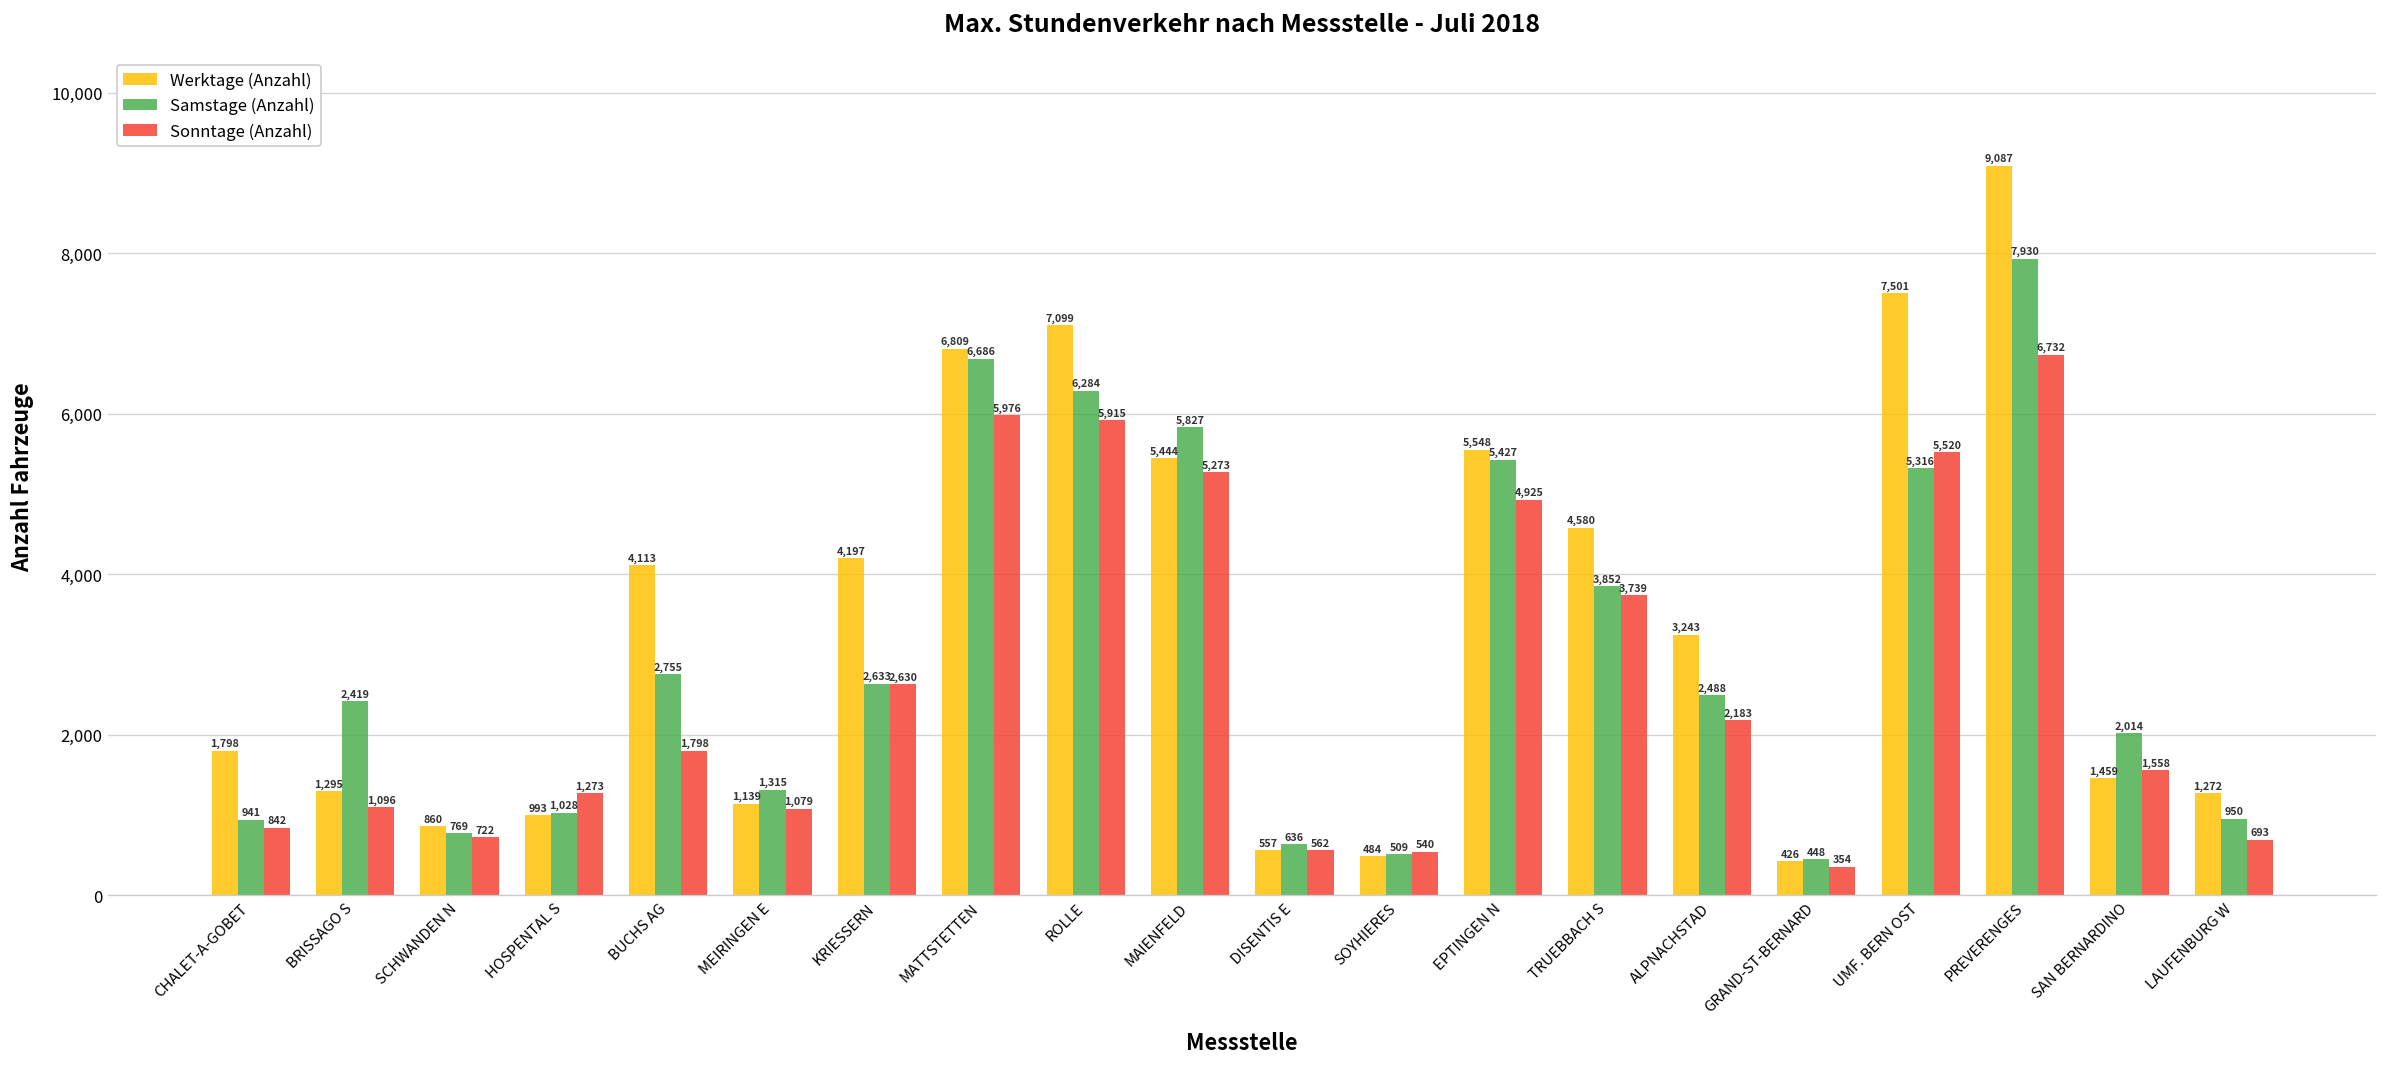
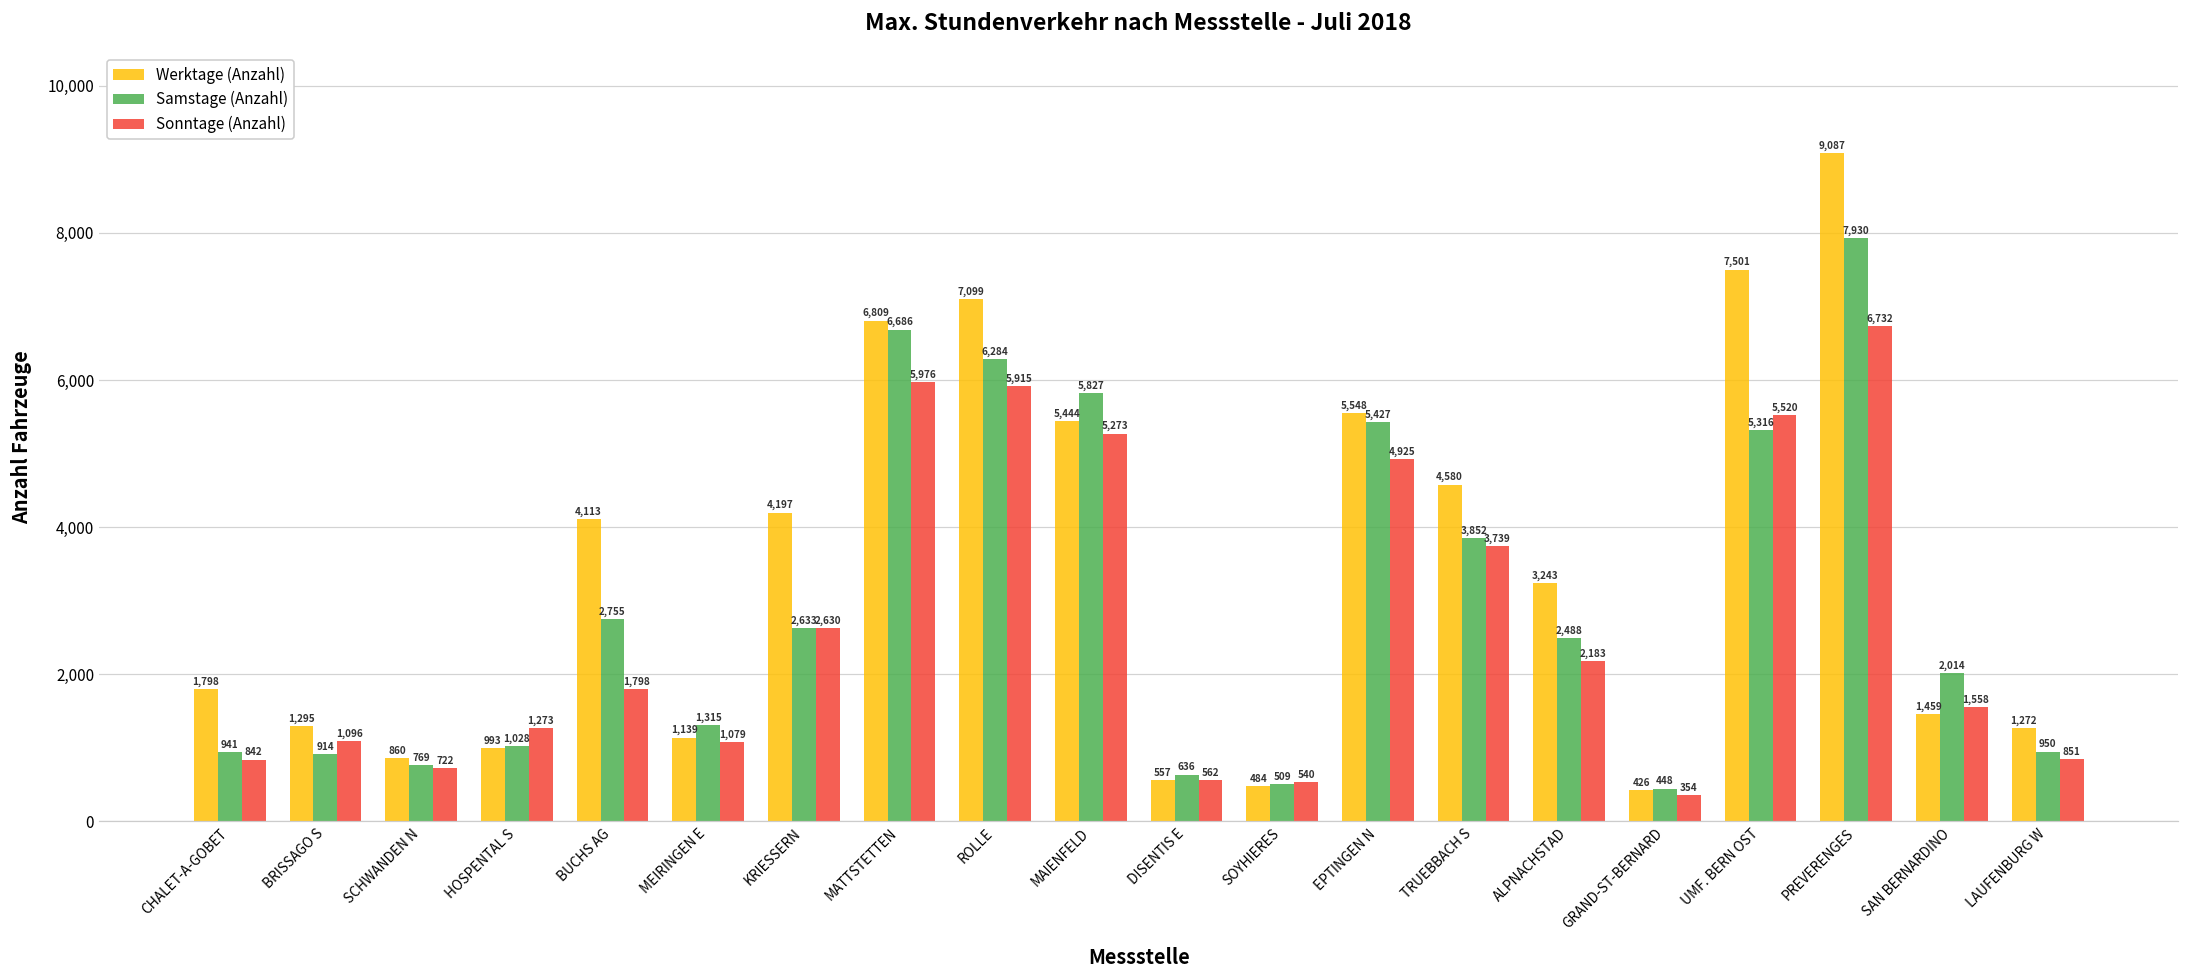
  {
    "Werktage (Anzahl)": {
      "CHALET-A-GOBET": "1,798",
      "BRISSAGO S": "1,295",
      "SCHWANDEN N": "860",
      "HOSPENTAL S": "993",
      "BUCHS AG": "4,113",
      "MEIRINGEN E": "1,139",
      "KRIESSERN": "4,197",
      "MATTSTETTEN": "6,809",
      "ROLLE": "7,099",
      "MAIENFELD": "5,444",
      "DISENTIS E": "557",
      "SOYHIERES": "484",
      "EPTINGEN N": "5,548",
      "TRUEBBACH S": "4,580",
      "ALPNACHSTAD": "3,243",
      "GRAND-ST-BERNARD": "426",
      "UMF. BERN OST": "7,501",
      "PREVERENGES": "9,087",
      "SAN BERNARDINO": "1,459",
      "LAUFENBURG W": "1,272"
    },
    "Samstage (Anzahl)": {
      "CHALET-A-GOBET": "941",
-     "BRISSAGO S": "2,419",
+     "BRISSAGO S": "914",
      "SCHWANDEN N": "769",
      "HOSPENTAL S": "1,028",
      "BUCHS AG": "2,755",
      "MEIRINGEN E": "1,315",
      "KRIESSERN": "2,633",
      "MATTSTETTEN": "6,686",
      "ROLLE": "6,284",
      "MAIENFELD": "5,827",
      "DISENTIS E": "636",
      "SOYHIERES": "509",
      "EPTINGEN N": "5,427",
      "TRUEBBACH S": "3,852",
      "ALPNACHSTAD": "2,488",
      "GRAND-ST-BERNARD": "448",
      "UMF. BERN OST": "5,316",
      "PREVERENGES": "7,930",
      "SAN BERNARDINO": "2,014",
      "LAUFENBURG W": "950"
    },
    "Sonntage (Anzahl)": {
      "CHALET-A-GOBET": "842",
      "BRISSAGO S": "1,096",
      "SCHWANDEN N": "722",
      "HOSPENTAL S": "1,273",
      "BUCHS AG": "1,798",
      "MEIRINGEN E": "1,079",
      "KRIESSERN": "2,630",
      "MATTSTETTEN": "5,976",
      "ROLLE": "5,915",
      "MAIENFELD": "5,273",
      "DISENTIS E": "562",
      "SOYHIERES": "540",
      "EPTINGEN N": "4,925",
      "TRUEBBACH S": "3,739",
      "ALPNACHSTAD": "2,183",
      "GRAND-ST-BERNARD": "354",
      "UMF. BERN OST": "5,520",
      "PREVERENGES": "6,732",
      "SAN BERNARDINO": "1,558",
-     "LAUFENBURG W": "693"
+     "LAUFENBURG W": "851"
    }
  }
